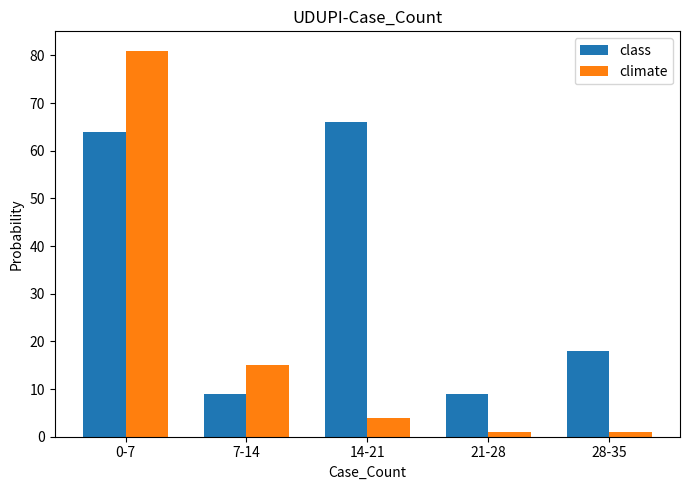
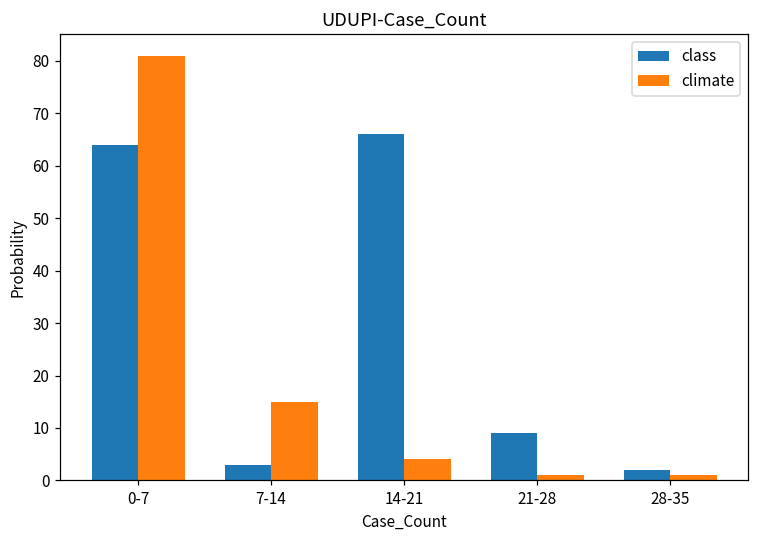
  {
    "class": {
      "0-7": 64,
-     "7-14": 9,
+     "7-14": 3,
      "14-21": 66,
      "21-28": 9,
-     "28-35": 18
+     "28-35": 2
    },
    "climate": {
      "0-7": 81,
      "7-14": 15,
      "14-21": 4,
      "21-28": 1,
      "28-35": 1
    }
  }
